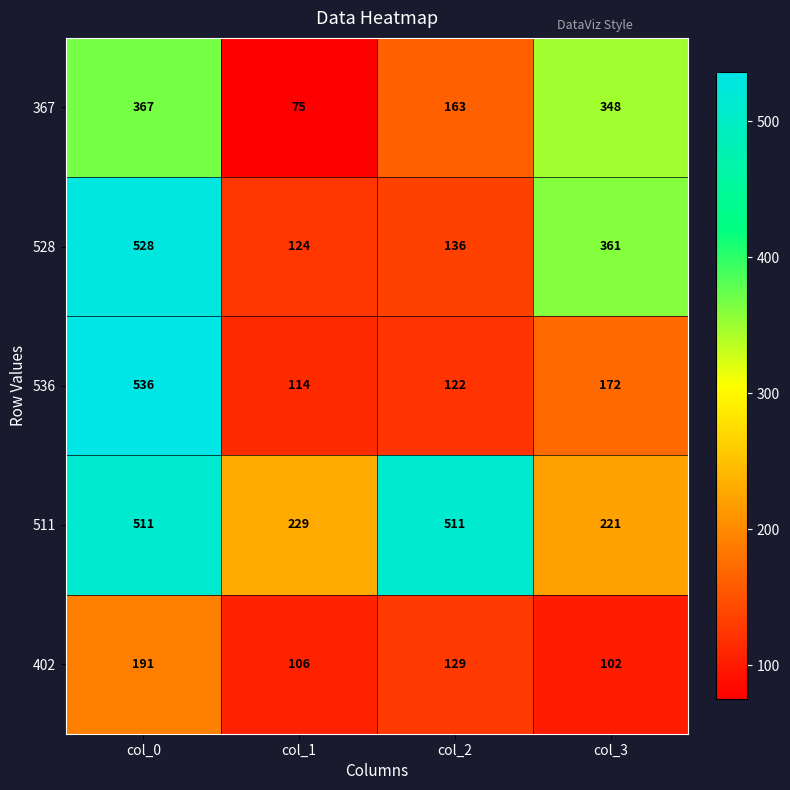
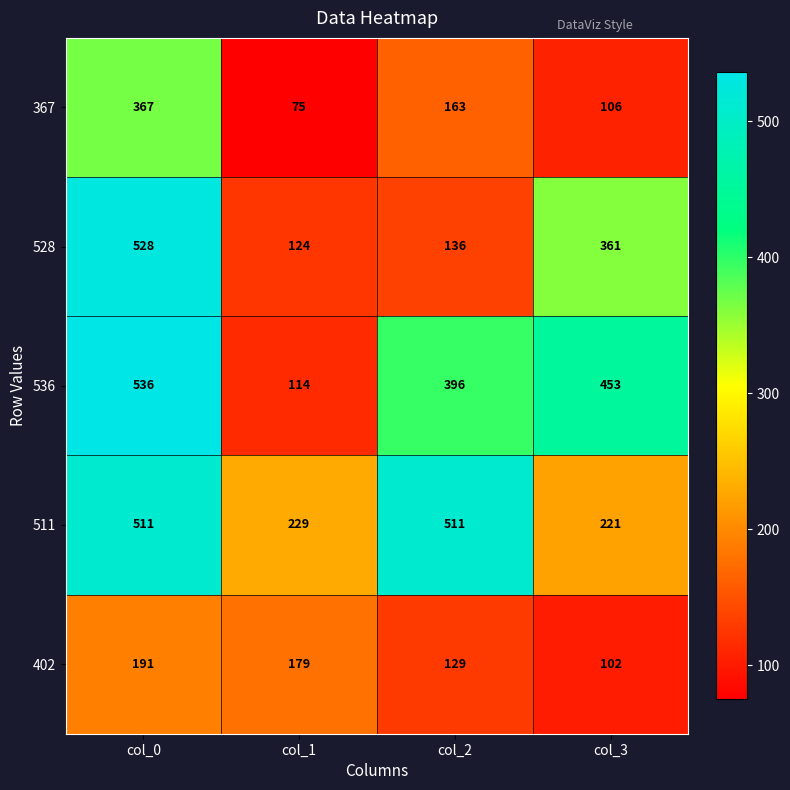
  {
    "367": {
      "col_0": 367,
      "col_1": 75,
      "col_2": 163,
-     "col_3": 348
+     "col_3": 106
    },
    "528": {
      "col_0": 528,
      "col_1": 124,
      "col_2": 136,
      "col_3": 361
    },
    "536": {
      "col_0": 536,
      "col_1": 114,
-     "col_2": 122,
-     "col_3": 172
+     "col_2": 396,
+     "col_3": 453
    },
    "511": {
      "col_0": 511,
      "col_1": 229,
      "col_2": 511,
      "col_3": 221
    },
    "402": {
      "col_0": 191,
-     "col_1": 106,
+     "col_1": 179,
      "col_2": 129,
      "col_3": 102
    }
  }
